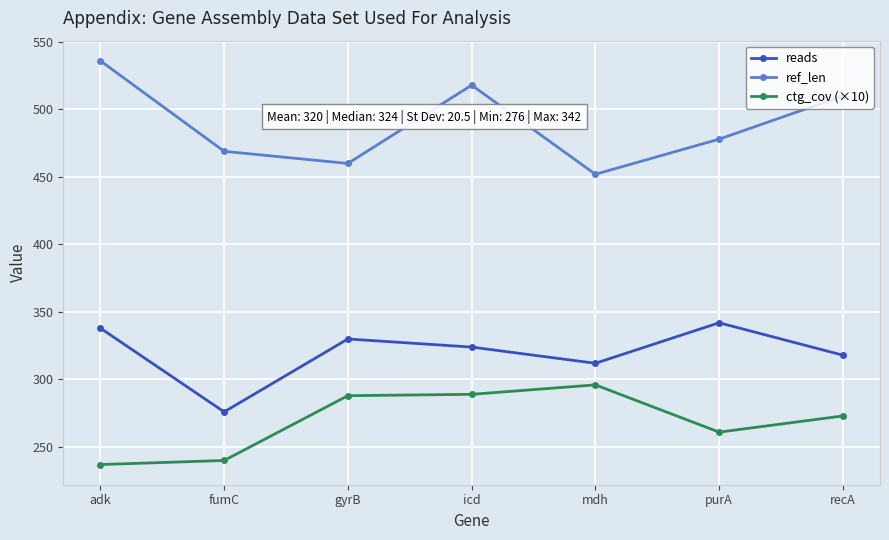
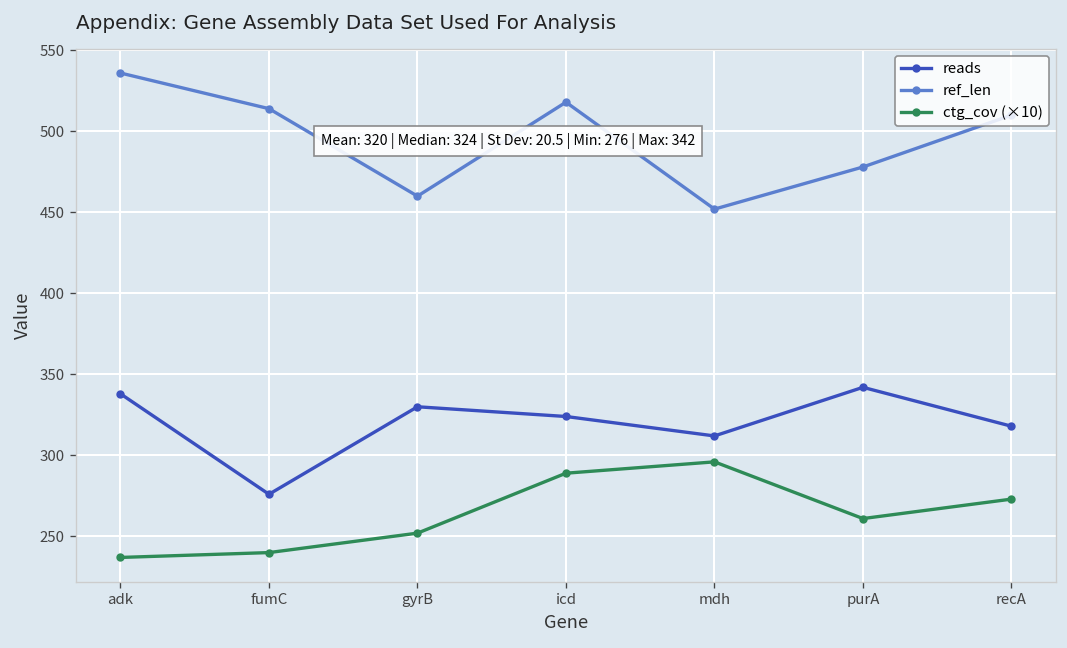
  {
    "reads": {
      "adk": 338,
      "fumC": 276,
      "gyrB": 330,
      "icd": 324,
      "mdh": 312,
      "purA": 342,
      "recA": 318
    },
    "ref_len": {
      "adk": 536,
-     "fumC": 469,
+     "fumC": 514,
      "gyrB": 460,
      "mdh": 452,
      "purA": 478
    },
    "ctg_cov (×10)": {
      "adk": 237,
      "fumC": 240,
-     "gyrB": 288,
+     "gyrB": 252,
      "icd": 289,
      "mdh": 296,
      "purA": 261,
      "recA": 273
    }
  }
